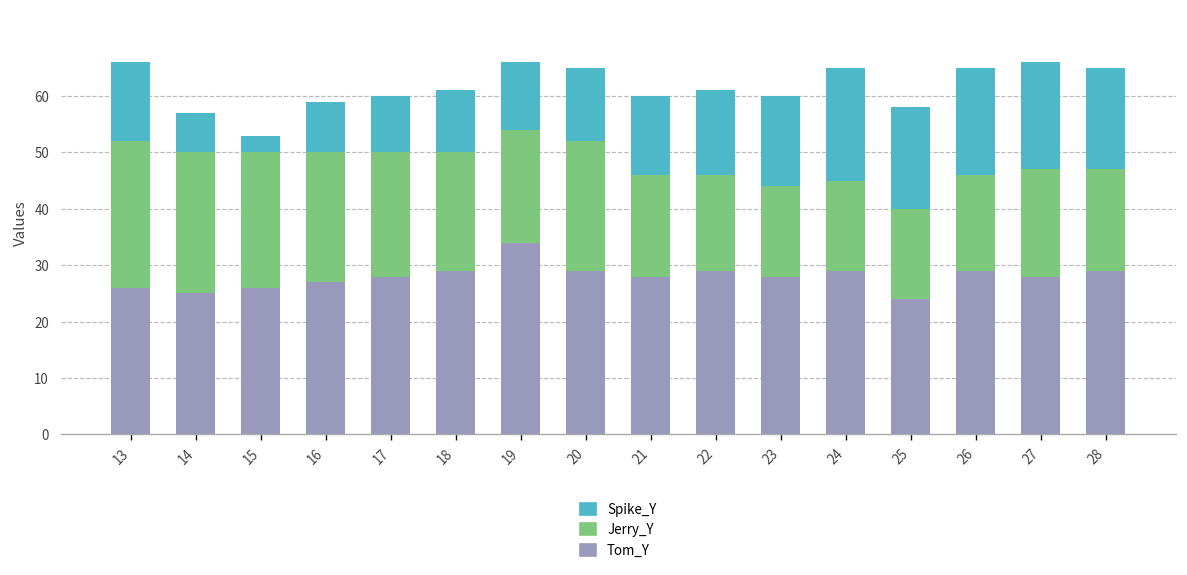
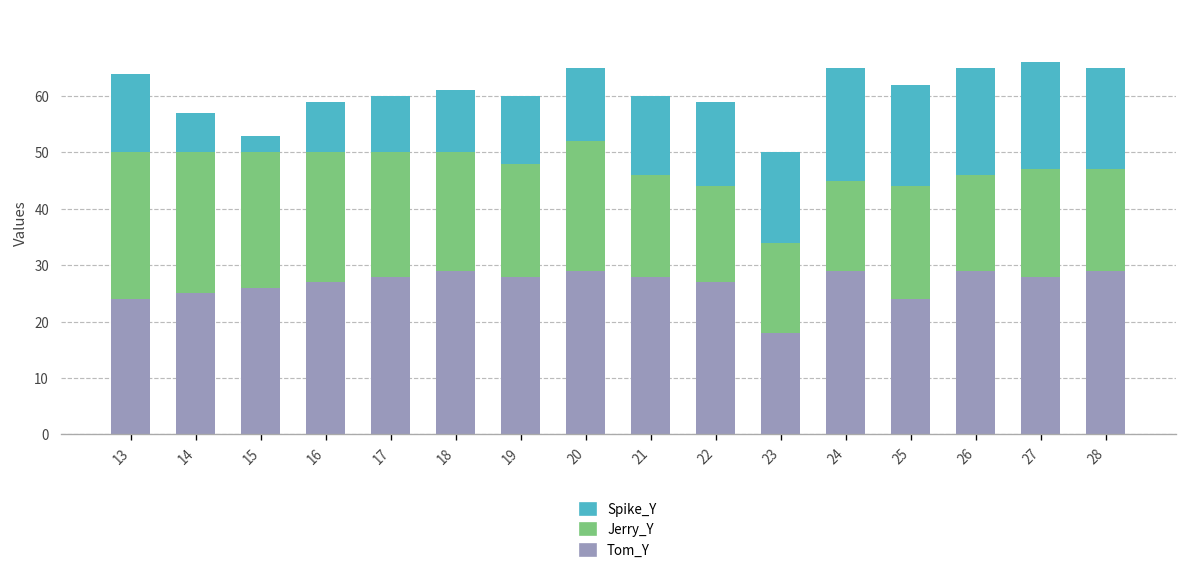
  {
    "Tom_Y": {
-     "13": 26,
+     "13": 24,
      "14": 25,
      "15": 26,
      "16": 27,
      "17": 28,
      "18": 29,
-     "19": 34,
+     "19": 28,
      "20": 29,
      "21": 28,
-     "22": 29,
-     "23": 28,
+     "22": 27,
+     "23": 18,
      "24": 29,
      "25": 24,
      "26": 29,
      "27": 28,
      "28": 29
    },
    "Jerry_Y": {
      "13": 26,
      "14": 25,
      "15": 24,
      "16": 23,
      "17": 22,
      "18": 21,
      "19": 20,
      "20": 23,
      "21": 18,
      "22": 17,
      "23": 16,
      "24": 16,
-     "25": 16,
+     "25": 20,
      "26": 17,
      "27": 19,
      "28": 18
    },
    "Spike_Y": {
      "13": 14,
      "14": 7,
      "15": 3,
      "16": 9,
      "17": 10,
      "18": 11,
      "19": 12,
      "20": 13,
      "21": 14,
      "22": 15,
      "23": 16,
      "24": 20,
      "25": 18,
      "26": 19,
      "27": 19,
      "28": 18
    }
  }
